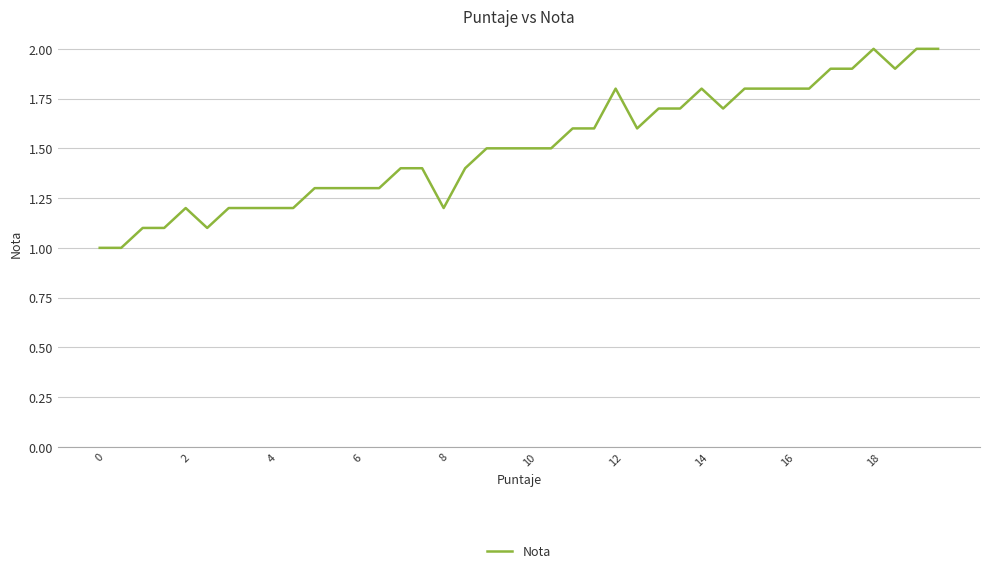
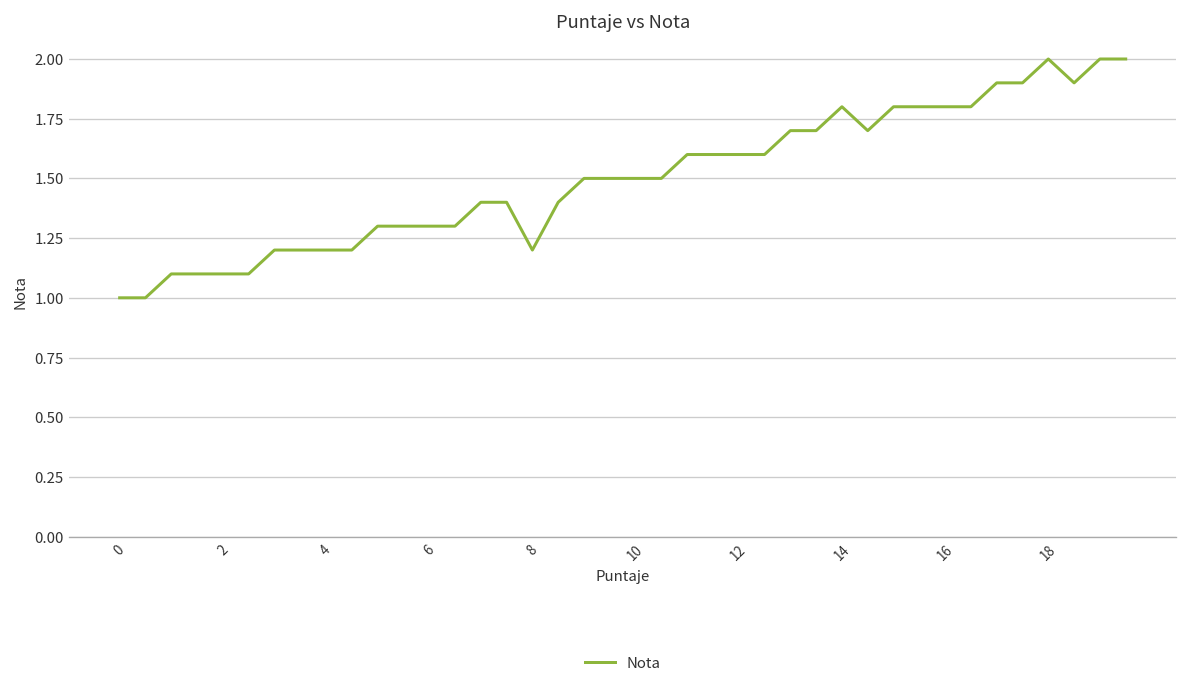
  {
    "0": 1.0,
-   "2": 1.2,
+   "2": 1.1,
    "4": 1.2,
    "6": 1.3,
    "8": 1.2,
    "10": 1.5,
-   "12": 1.8,
+   "12": 1.6,
    "14": 1.8,
    "16": 1.8,
    "18": 2.0
  }
